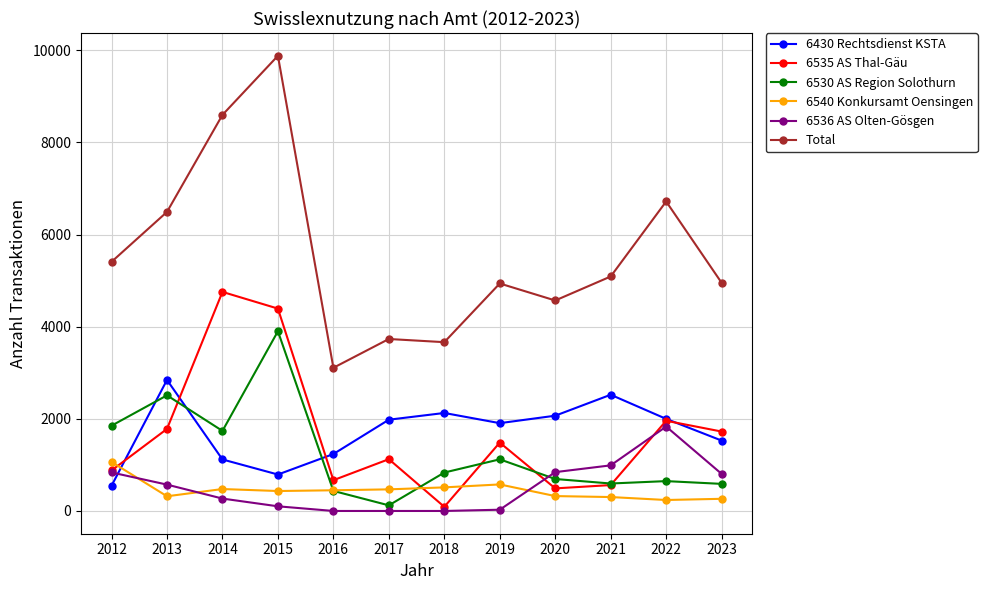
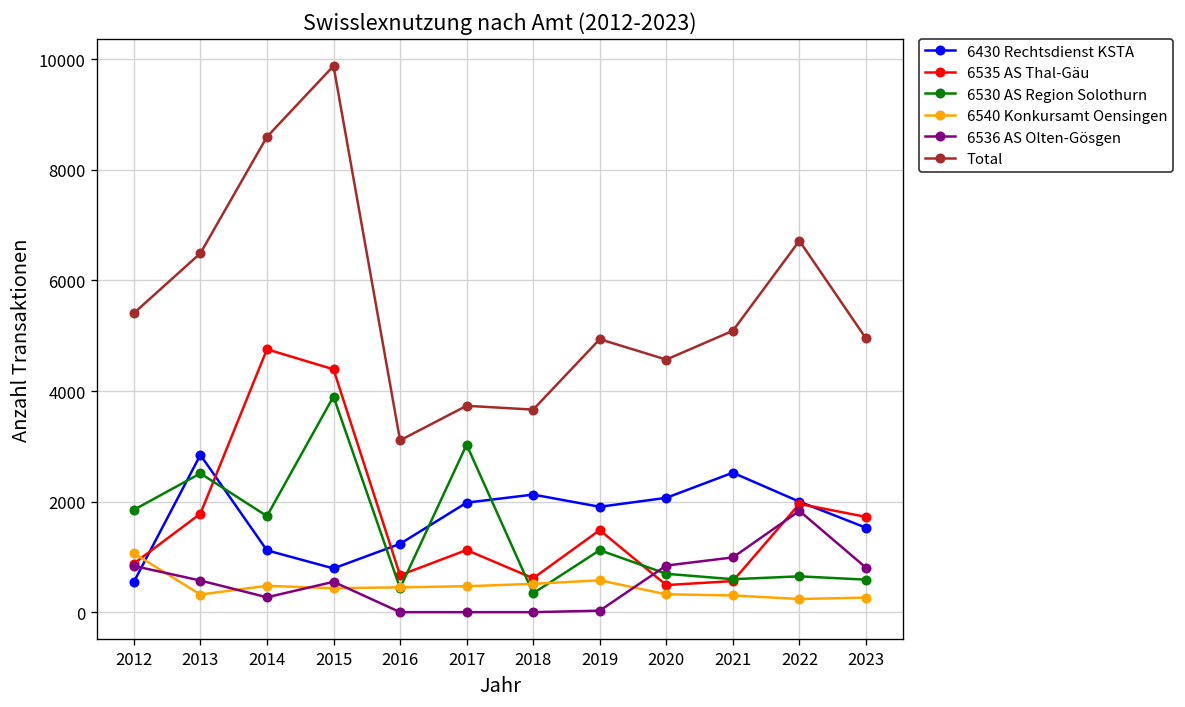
  {
    "6430 Rechtsdienst KSTA": {
      "2012": 500,
      "2013": 2800,
      "2014": 1100,
      "2015": 800,
      "2016": 1200,
      "2017": 2000,
      "2018": 2100,
      "2019": 1900,
      "2020": 2100,
      "2021": 2500,
      "2023": 1500
    },
    "6535 AS Thal-Gäu": {
      "2013": 1800,
      "2014": 4800,
      "2015": 4400,
      "2016": 700,
      "2017": 1100,
-     "2018": 100,
+     "2018": 600,
      "2019": 1500,
      "2020": 500,
      "2023": 1700
    },
    "6530 AS Region Solothurn": {
      "2012": 1900,
      "2013": 2500,
      "2014": 1700,
      "2015": 3900,
-     "2017": 100,
-     "2018": 800,
+     "2017": 3000,
+     "2018": 300,
      "2019": 1100,
      "2020": 700,
      "2022": 600,
      "2023": 600
    },
    "6540 Konkursamt Oensingen": {
      "2012": 1100,
      "2013": 300,
      "2014": 500,
      "2015": 400,
      "2017": 500,
      "2018": 500,
      "2019": 600,
      "2020": 300,
      "2021": 300,
      "2022": 200,
      "2023": 300
    },
    "6536 AS Olten-Gösgen": {
      "2013": 600,
      "2014": 300,
-     "2015": 100,
+     "2015": 500,
      "2016": 0,
      "2017": 0,
      "2018": 0,
      "2019": 0,
      "2020": 800,
      "2021": 1000,
      "2022": 1800,
      "2023": 800
    },
    "Total": {
      "2012": 5400,
      "2013": 6500,
      "2014": 8600,
      "2015": 9900,
      "2016": 3100,
      "2017": 3700,
      "2018": 3700,
      "2019": 4900,
      "2020": 4600,
      "2021": 5100,
      "2022": 6700,
      "2023": 5000
    }
  }
